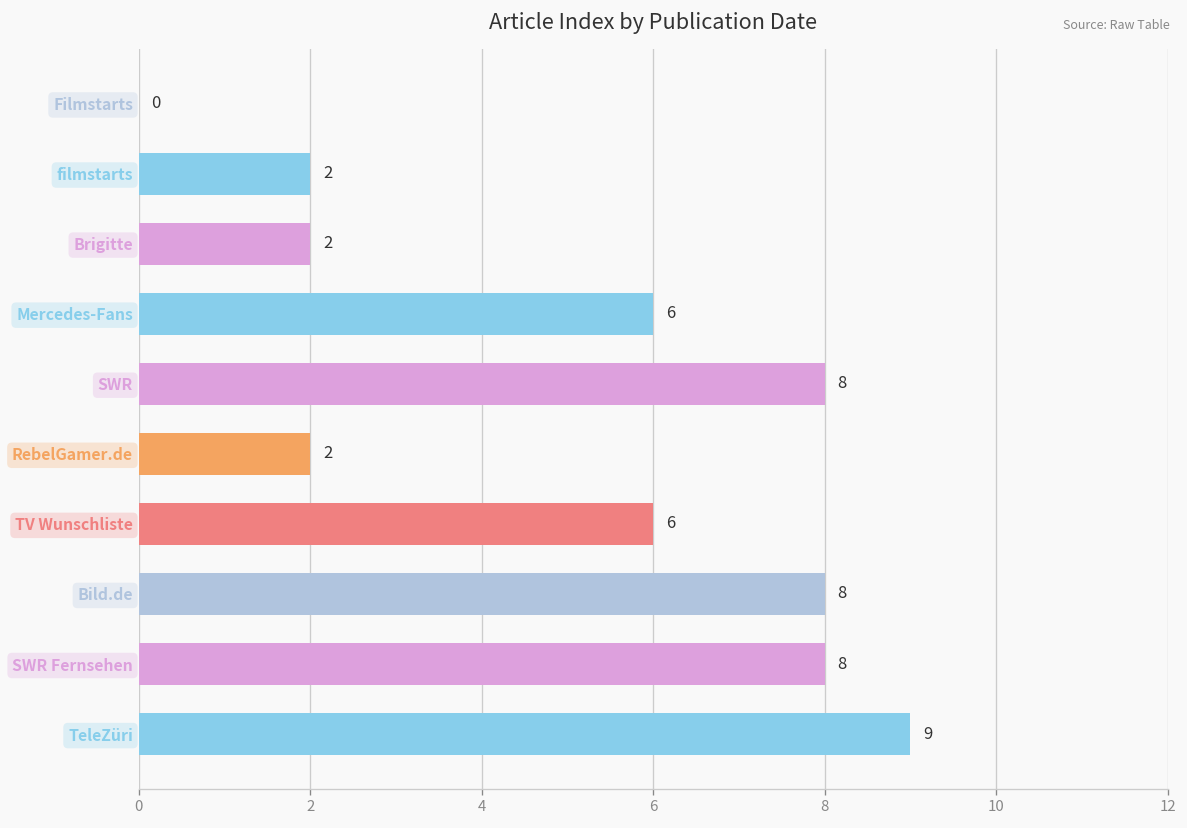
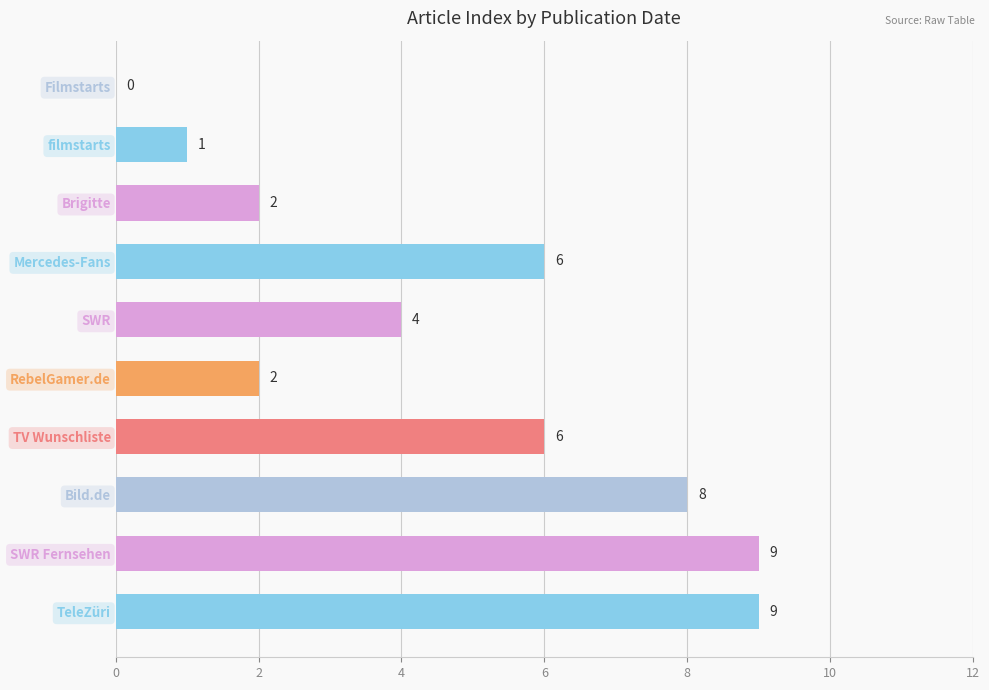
  {
    "Filmstarts": 0,
-   "filmstarts": 2,
+   "filmstarts": 1,
    "Brigitte": 2,
    "Mercedes-Fans": 6,
-   "SWR": 8,
+   "SWR": 4,
    "RebelGamer.de": 2,
    "TV Wunschliste": 6,
    "Bild.de": 8,
-   "SWR Fernsehen": 8,
+   "SWR Fernsehen": 9,
    "TeleZüri": 9
  }
